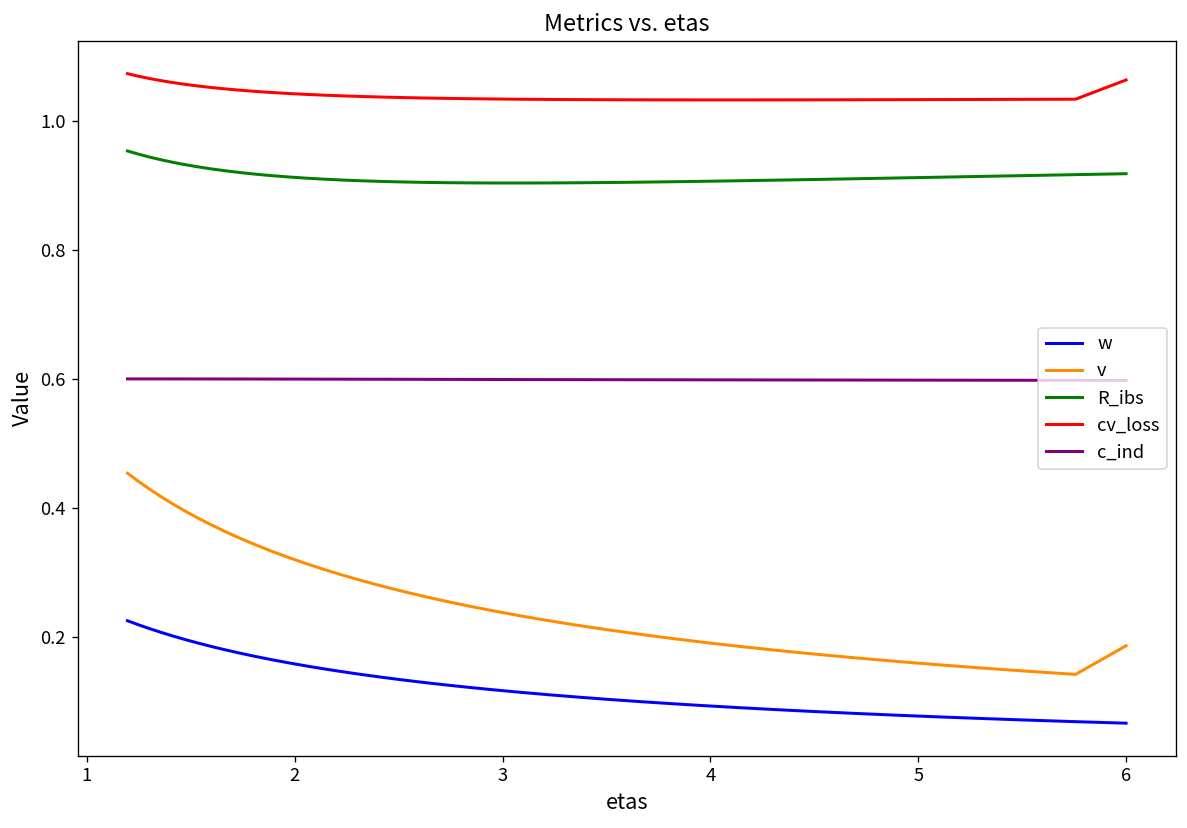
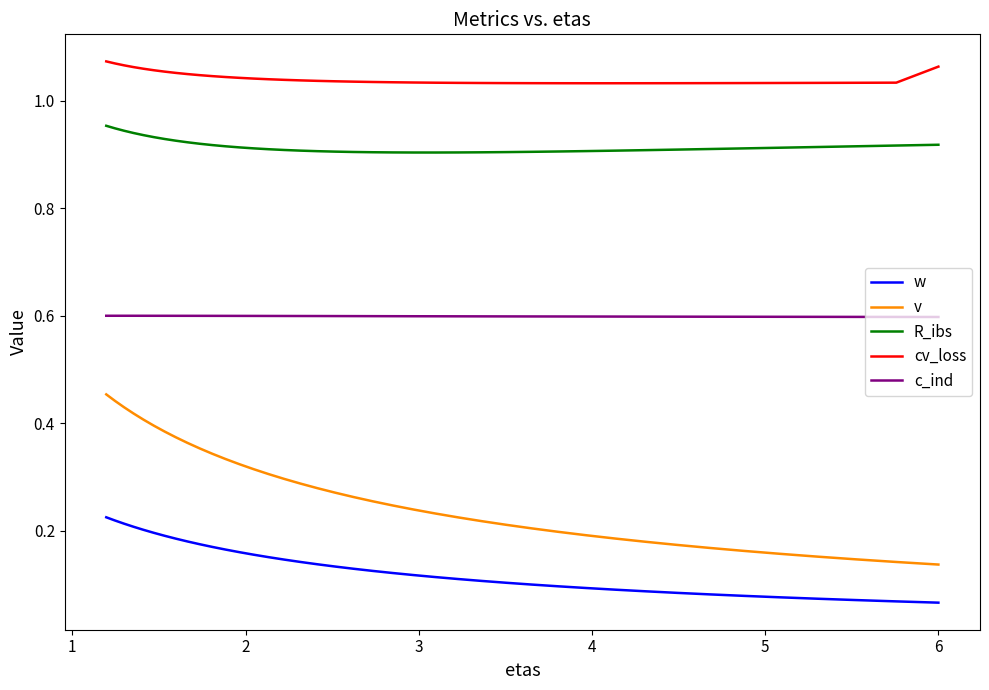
  {
    "w": {
      "6": 0.07
    },
    "v": {
-     "6": 0.19
+     "6": 0.14
    },
    "R_ibs": {
      "6": 0.92
    },
    "cv_loss": {
      "6": 1.06
    }
  }
